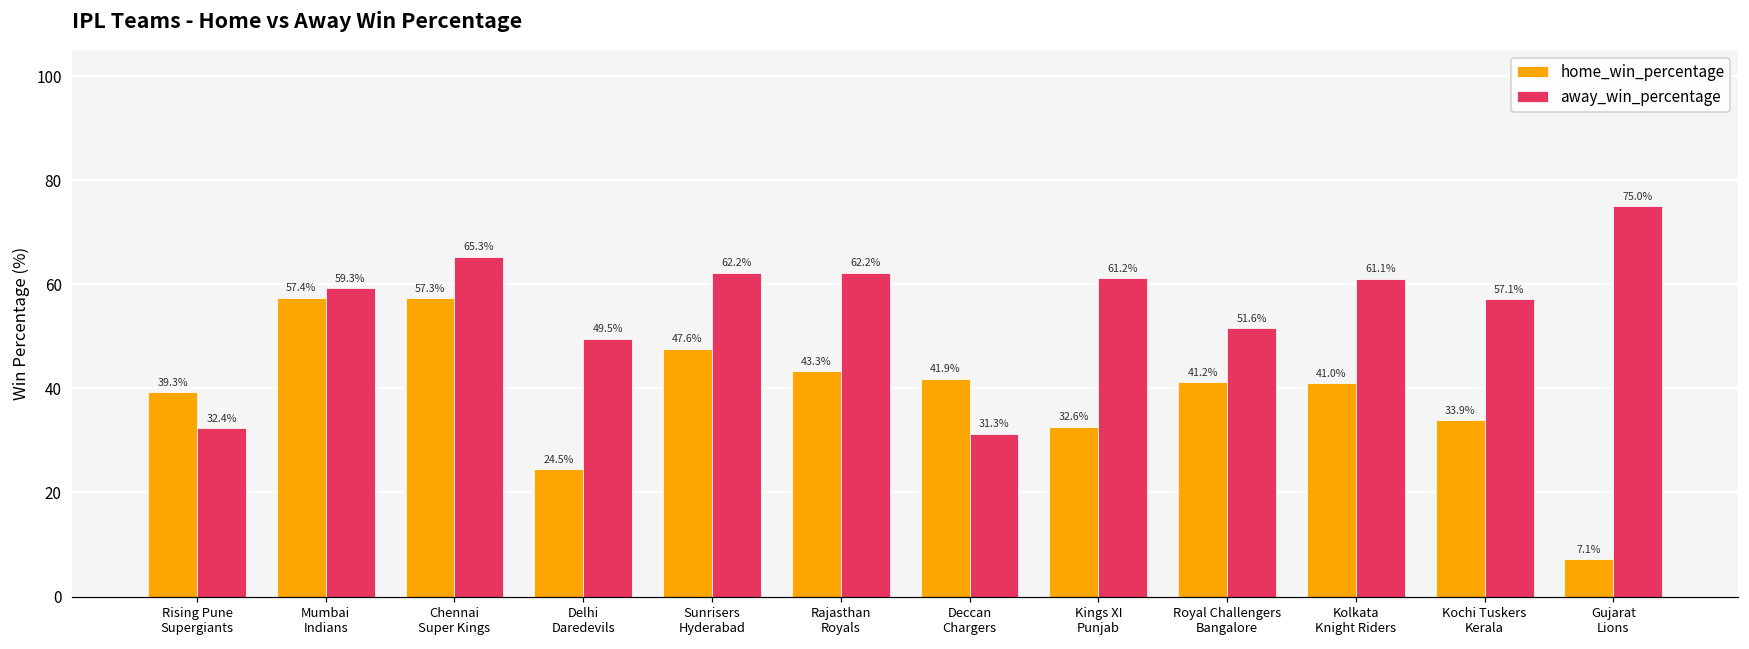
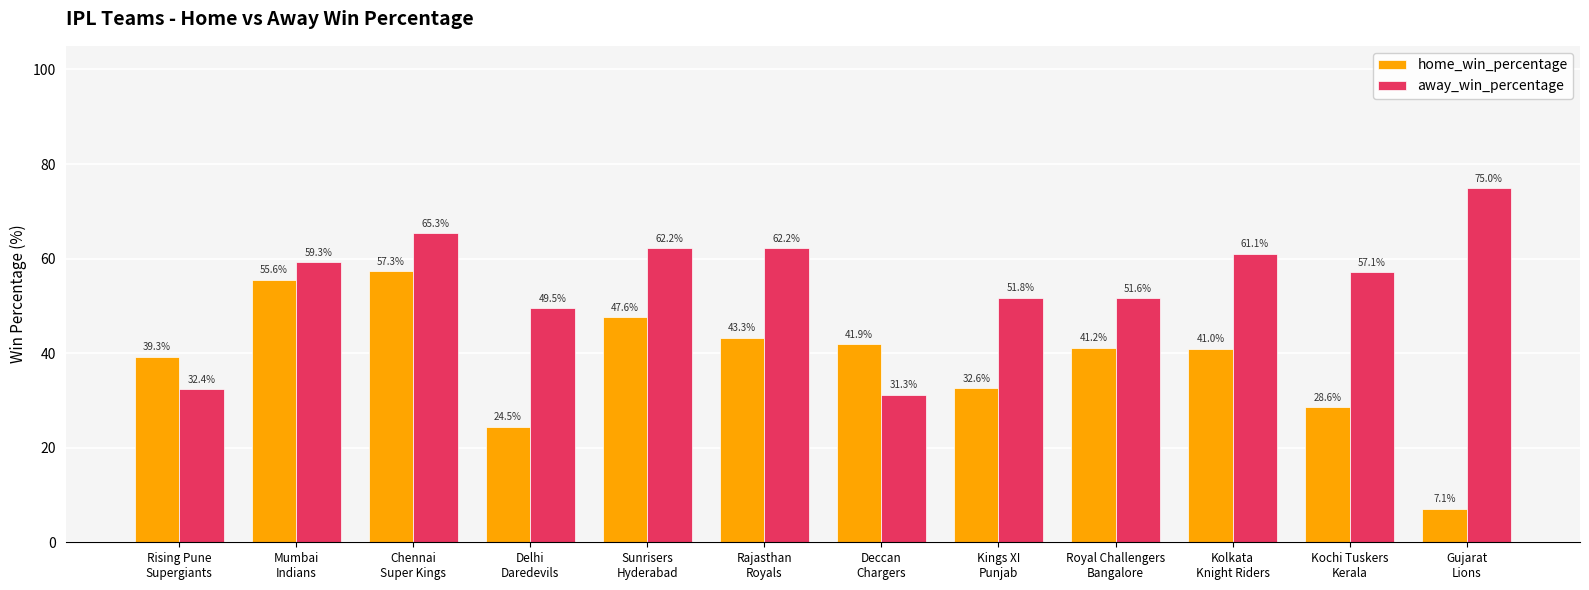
  {
    "home_win_percentage": {
      "Rising Pune Supergiants": "39.3%",
-     "Mumbai Indians": "57.4%",
+     "Mumbai Indians": "55.6%",
      "Chennai Super Kings": "57.3%",
      "Delhi Daredevils": "24.5%",
      "Sunrisers Hyderabad": "47.6%",
      "Rajasthan Royals": "43.3%",
      "Deccan Chargers": "41.9%",
      "Kings XI Punjab": "32.6%",
      "Royal Challengers Bangalore": "41.2%",
      "Kolkata Knight Riders": "41.0%",
-     "Kochi Tuskers Kerala": "33.9%",
+     "Kochi Tuskers Kerala": "28.6%",
      "Gujarat Lions": "7.1%"
    },
    "away_win_percentage": {
      "Rising Pune Supergiants": "32.4%",
      "Mumbai Indians": "59.3%",
      "Chennai Super Kings": "65.3%",
      "Delhi Daredevils": "49.5%",
      "Sunrisers Hyderabad": "62.2%",
      "Rajasthan Royals": "62.2%",
      "Deccan Chargers": "31.3%",
-     "Kings XI Punjab": "61.2%",
+     "Kings XI Punjab": "51.8%",
      "Royal Challengers Bangalore": "51.6%",
      "Kolkata Knight Riders": "61.1%",
      "Kochi Tuskers Kerala": "57.1%",
      "Gujarat Lions": "75.0%"
    }
  }
